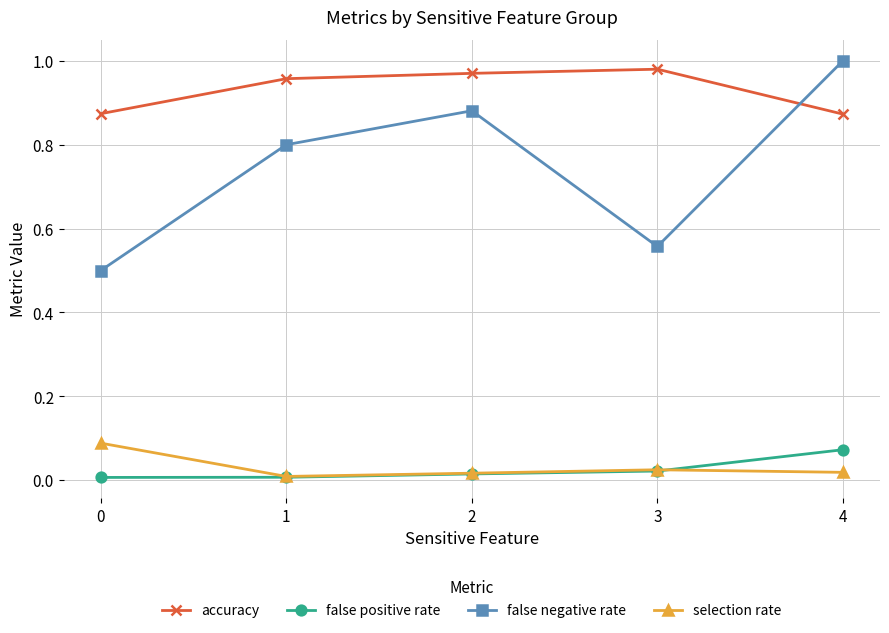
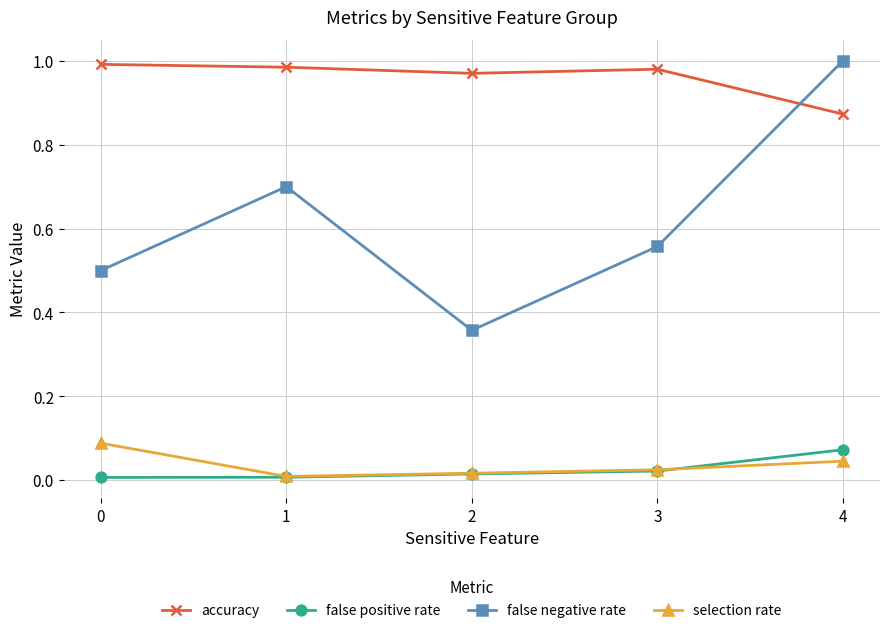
  {
    "accuracy": {
-     "0": 0.87,
-     "1": 0.96,
+     "0": 0.99,
+     "1": 0.98,
      "2": 0.97,
      "3": 0.98,
      "4": 0.87
    },
    "false positive rate": {
      "0": 0.01,
      "4": 0.07
    },
    "false negative rate": {
      "0": 0.50,
-     "1": 0.8,
-     "2": 0.88,
+     "1": 0.7,
+     "2": 0.36,
      "3": 0.56,
      "4": 1.00
    },
    "selection rate": {
      "0": 0.09,
-     "4": 0.02
+     "4": 0.05
    }
  }
